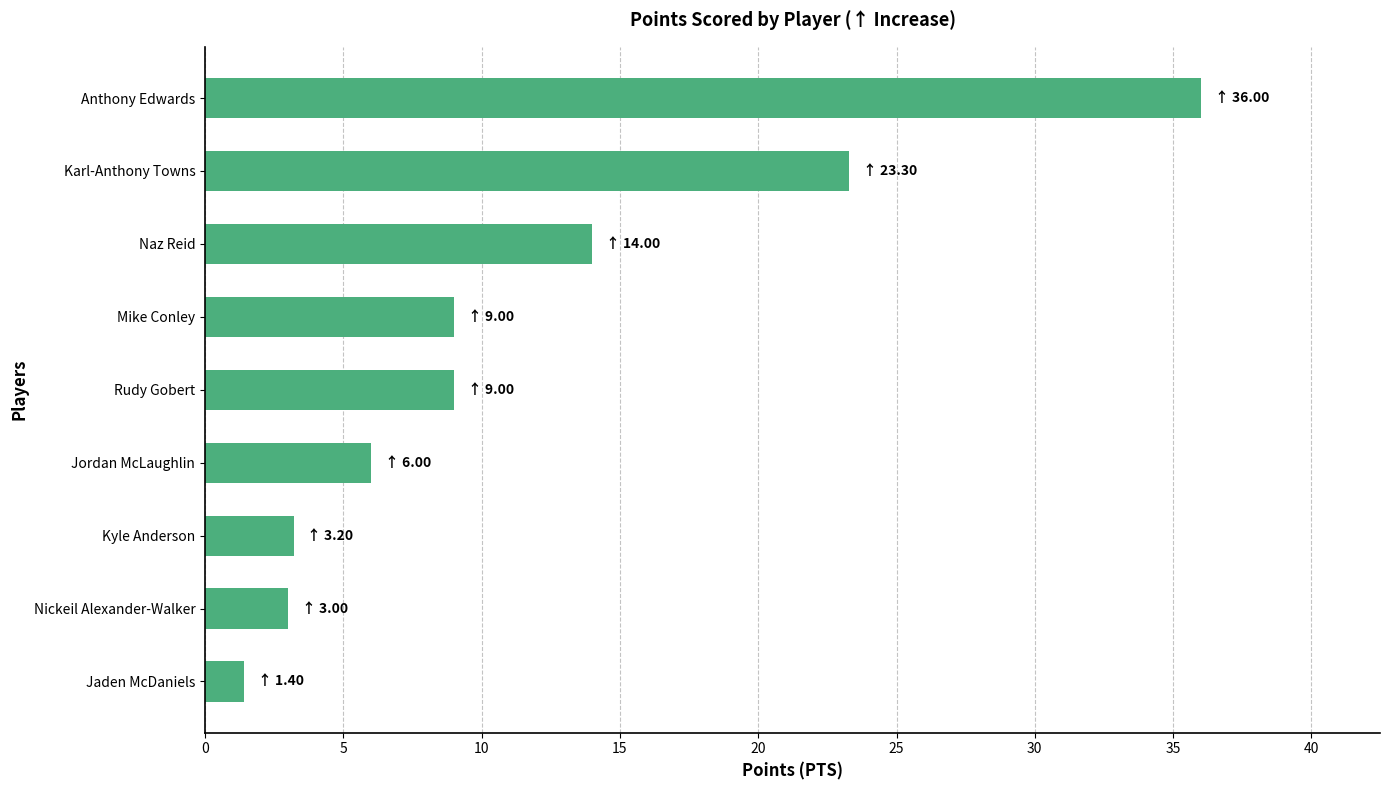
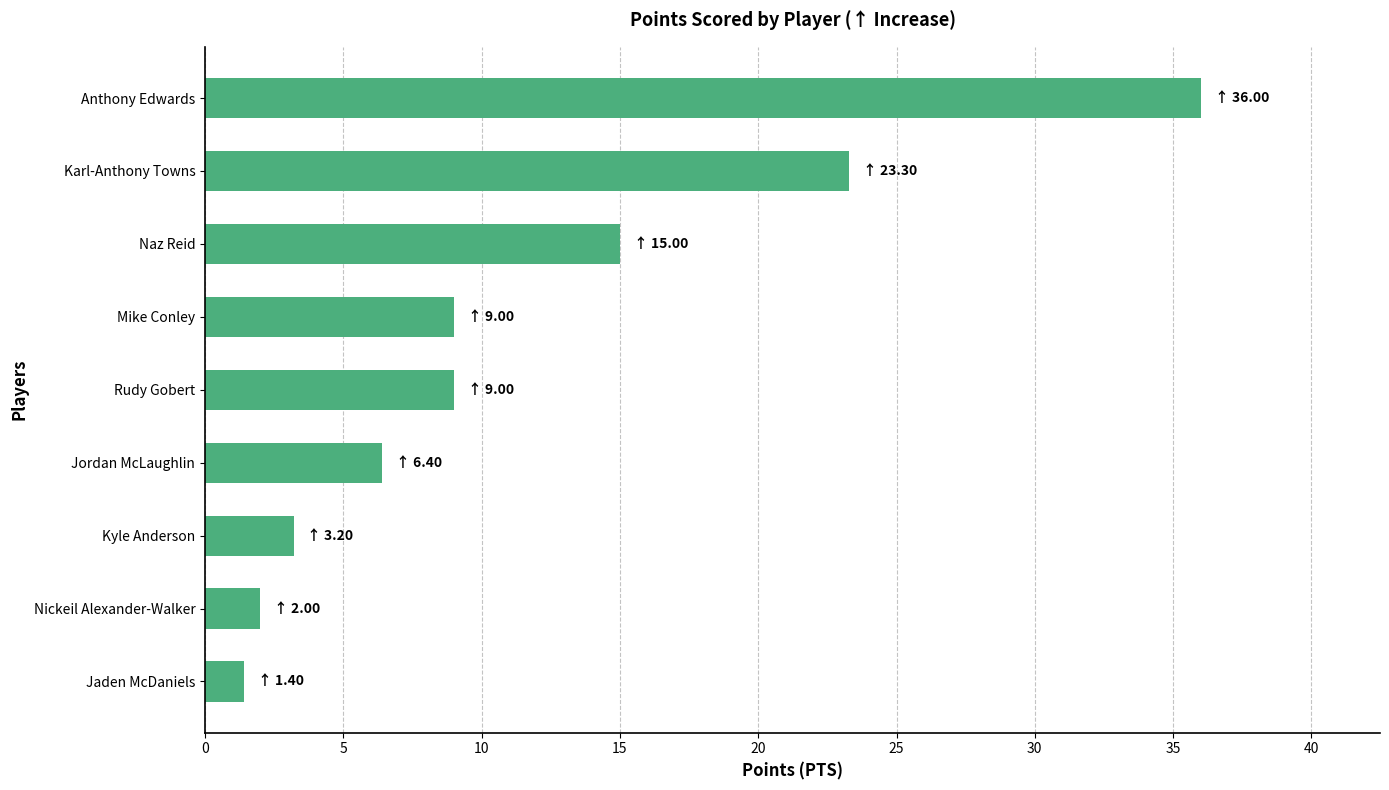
  {
    "Anthony Edwards": 36.00,
    "Karl-Anthony Towns": 23.30,
-   "Naz Reid": 14.00,
+   "Naz Reid": 15.00,
    "Mike Conley": 9.00,
    "Rudy Gobert": 9.00,
-   "Jordan McLaughlin": 6.00,
+   "Jordan McLaughlin": 6.40,
    "Kyle Anderson": 3.20,
-   "Nickeil Alexander-Walker": 3.00,
+   "Nickeil Alexander-Walker": 2.00,
    "Jaden McDaniels": 1.40
  }
